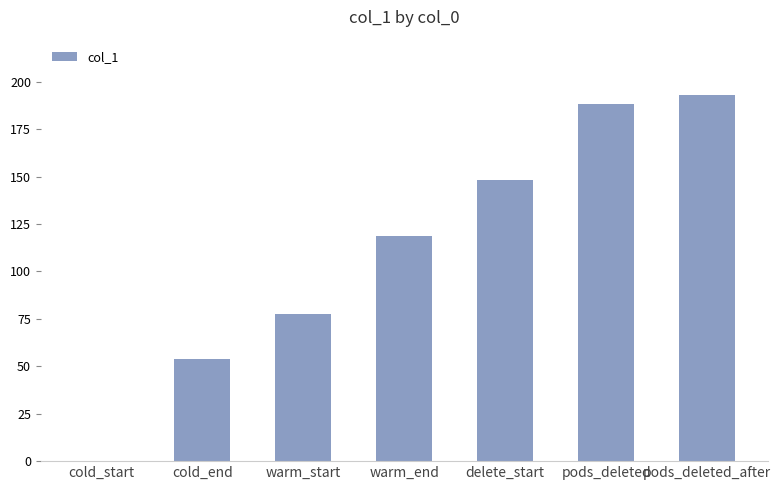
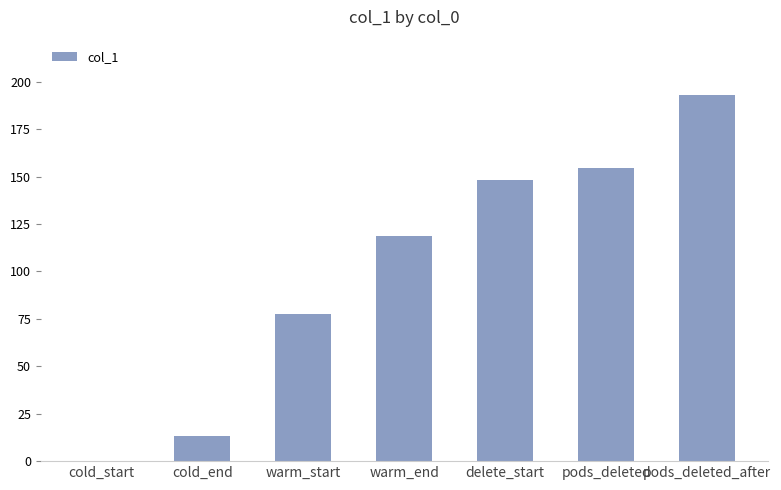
  {
    "cold_start": 0,
-   "cold_end": 54,
+   "cold_end": 13,
    "warm_start": 78,
    "warm_end": 118,
    "delete_start": 148,
-   "pods_deleted": 188,
+   "pods_deleted": 154,
    "pods_deleted_after": 193
  }
